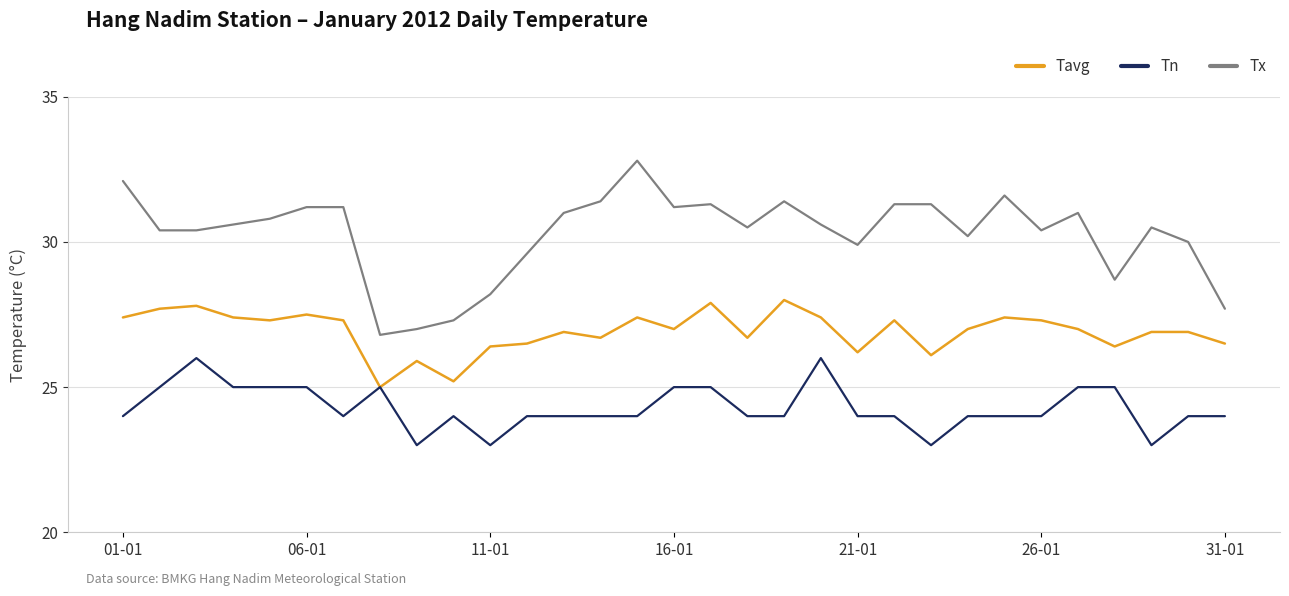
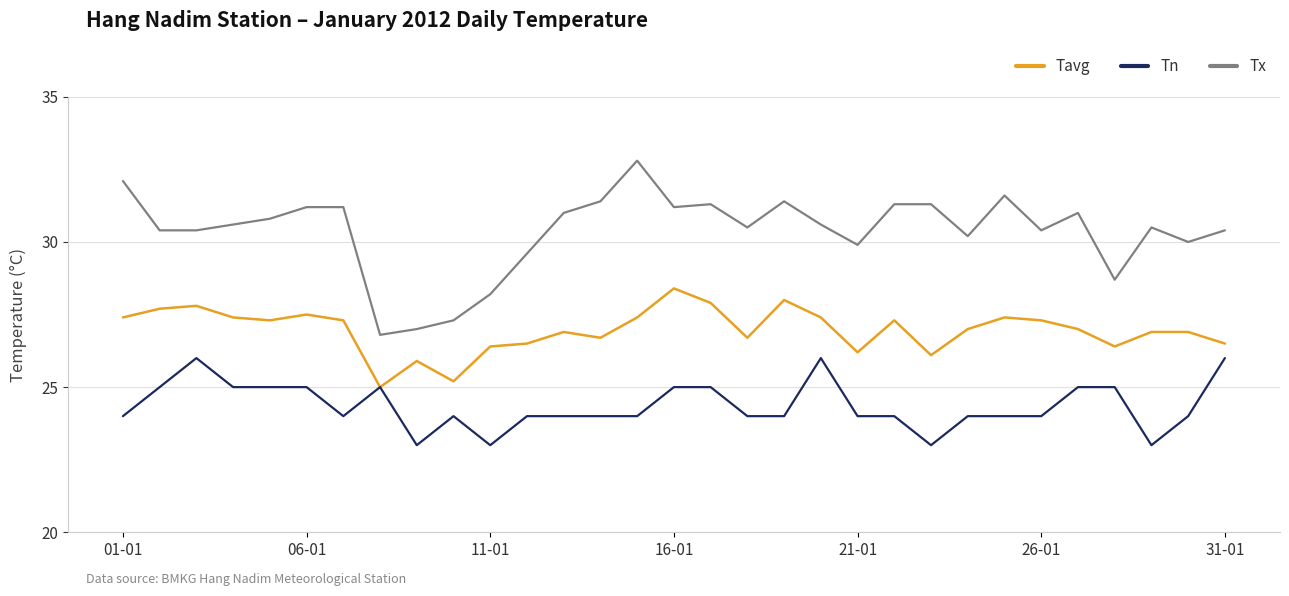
  {
    "Tavg": {
      "01-01": 27.4,
      "06-01": 27.5,
      "11-01": 26.4,
-     "16-01": 27.0,
+     "16-01": 28.4,
      "21-01": 26.2,
      "26-01": 27.3,
      "31-01": 26.5
    },
    "Tn": {
      "01-01": 24,
      "06-01": 25,
      "11-01": 23,
      "16-01": 25,
      "21-01": 24,
      "26-01": 24,
-     "31-01": 24
+     "31-01": 26
    },
    "Tx": {
      "01-01": 32.1,
      "06-01": 31.2,
      "11-01": 28.2,
      "16-01": 31.2,
      "21-01": 29.9,
      "26-01": 30.4,
-     "31-01": 27.7
+     "31-01": 30.4
    }
  }
